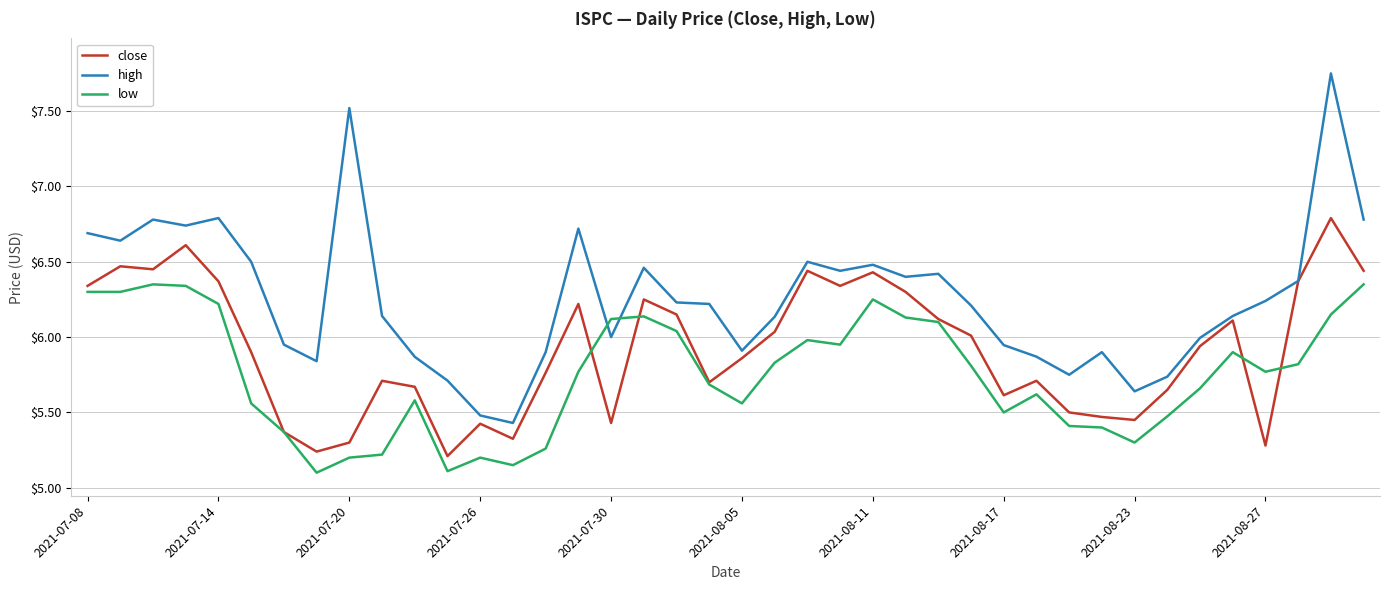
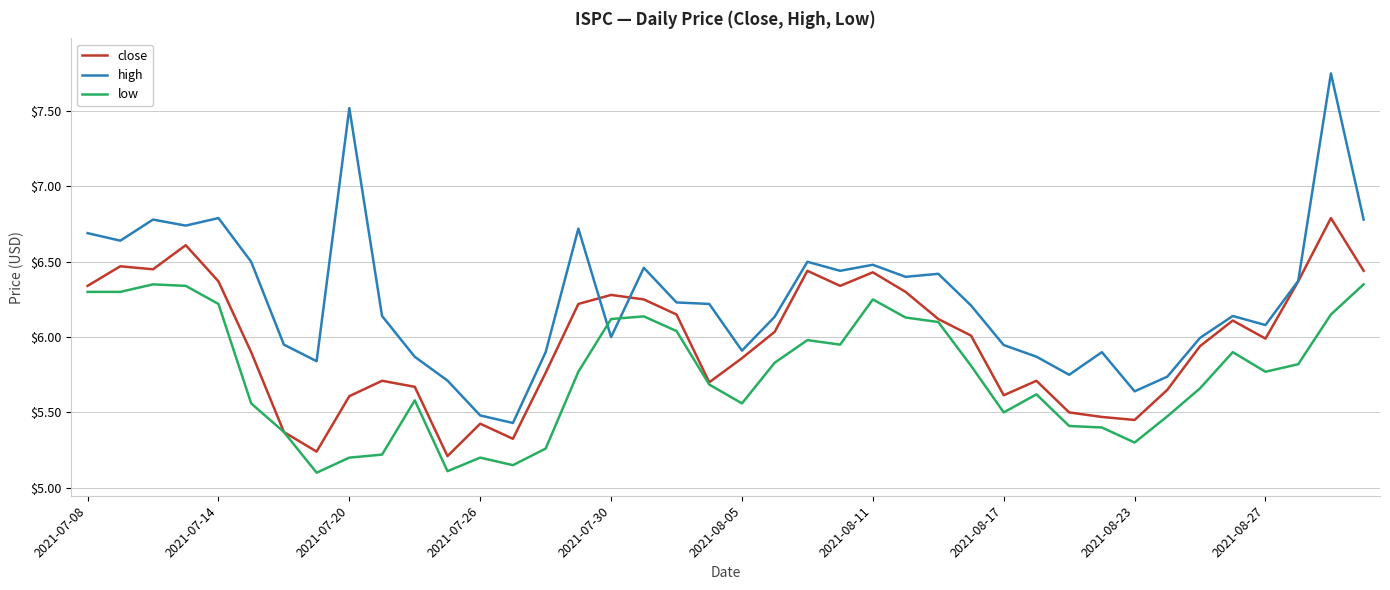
  {
    "close": {
      "2021-07-08": "$6.34",
      "2021-07-14": "$6.37",
-     "2021-07-20": "$5.30",
+     "2021-07-20": "$5.61",
      "2021-07-26": "$5.43",
-     "2021-07-30": "$5.43",
+     "2021-07-30": "$6.28",
      "2021-08-05": "$5.86",
      "2021-08-11": "$6.43",
      "2021-08-17": "$5.61",
      "2021-08-23": "$5.45",
-     "2021-08-27": "$5.28"
+     "2021-08-27": "$5.99"
    },
    "high": {
      "2021-07-08": "$6.69",
      "2021-07-14": "$6.79",
      "2021-07-20": "$7.52",
      "2021-07-26": "$5.48",
      "2021-07-30": "$6.00",
      "2021-08-05": "$5.91",
      "2021-08-11": "$6.48",
      "2021-08-17": "$5.95",
      "2021-08-23": "$5.64",
-     "2021-08-27": "$6.24"
+     "2021-08-27": "$6.08"
    },
    "low": {
      "2021-07-08": "$6.30",
      "2021-07-14": "$6.22",
      "2021-07-20": "$5.20",
      "2021-07-26": "$5.20",
      "2021-07-30": "$6.12",
      "2021-08-05": "$5.56",
      "2021-08-11": "$6.25",
      "2021-08-17": "$5.50",
      "2021-08-23": "$5.30",
      "2021-08-27": "$5.77"
    }
  }
